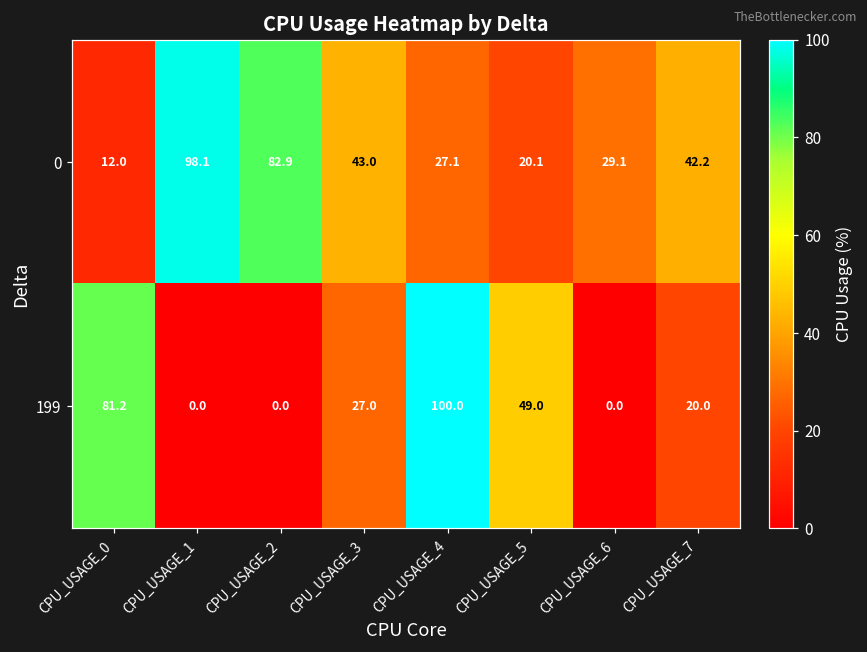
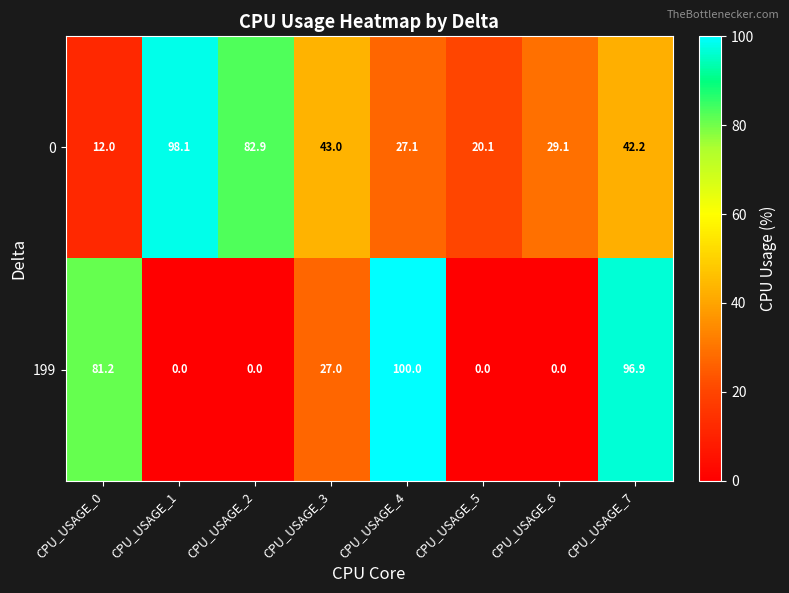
  {
    "0": {
      "CPU_USAGE_0": 12.0,
      "CPU_USAGE_1": 98.1,
      "CPU_USAGE_2": 82.9,
      "CPU_USAGE_3": 43.0,
      "CPU_USAGE_4": 27.1,
      "CPU_USAGE_5": 20.1,
      "CPU_USAGE_6": 29.1,
      "CPU_USAGE_7": 42.2
    },
    "199": {
      "CPU_USAGE_0": 81.2,
      "CPU_USAGE_1": 0.0,
      "CPU_USAGE_2": 0.0,
      "CPU_USAGE_3": 27.0,
      "CPU_USAGE_4": 100.0,
-     "CPU_USAGE_5": 49.0,
+     "CPU_USAGE_5": 0.0,
      "CPU_USAGE_6": 0.0,
-     "CPU_USAGE_7": 20.0
+     "CPU_USAGE_7": 96.9
    }
  }
